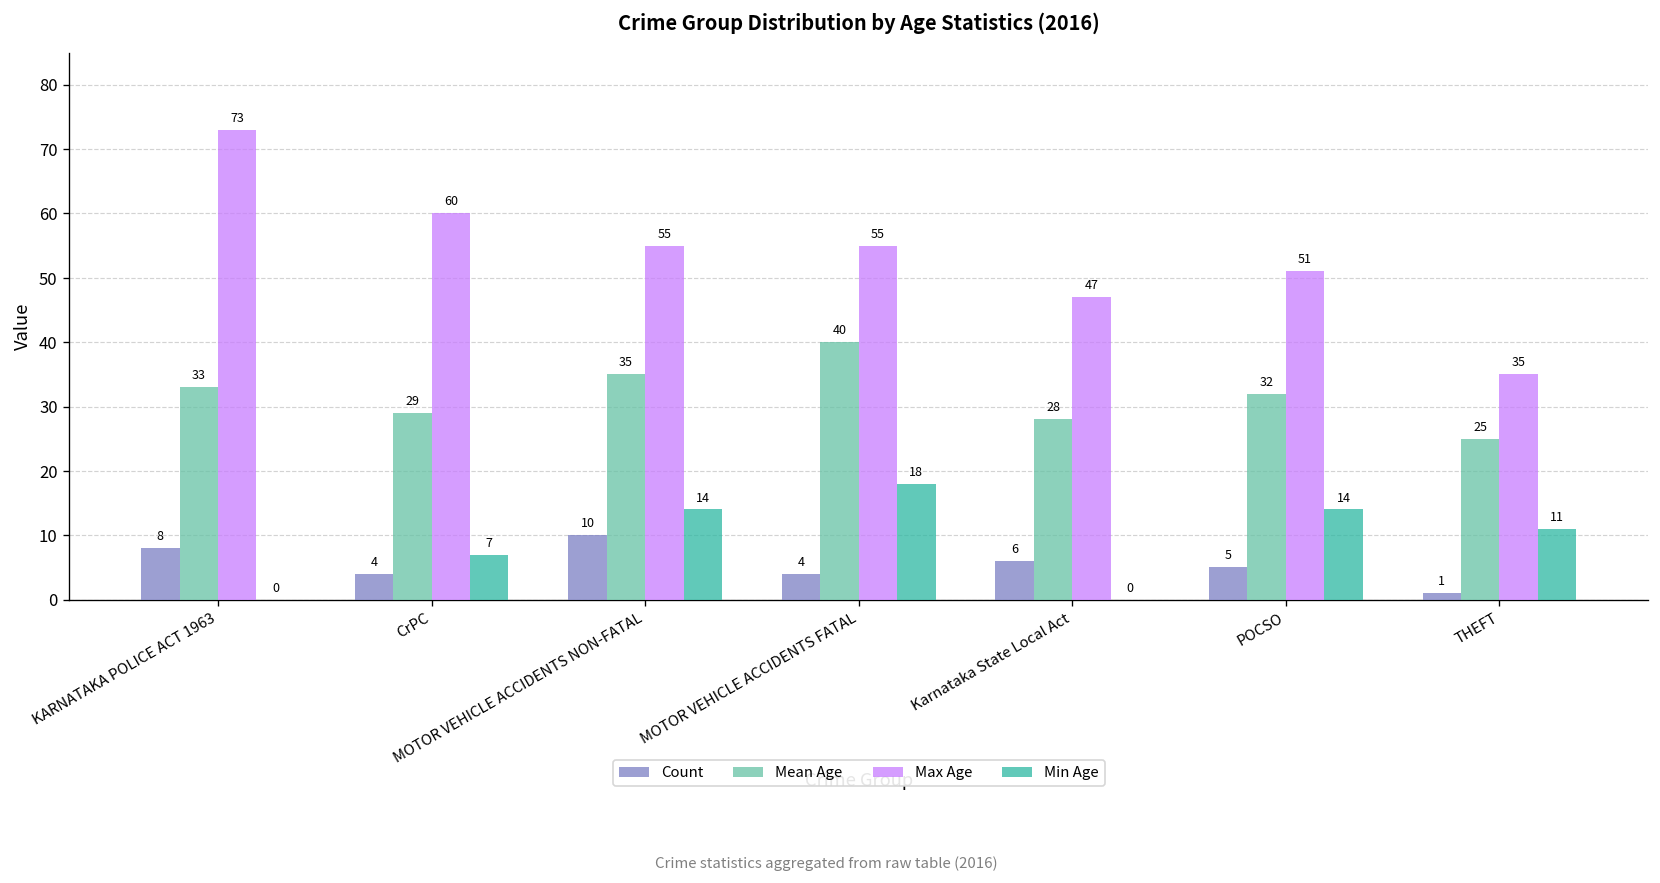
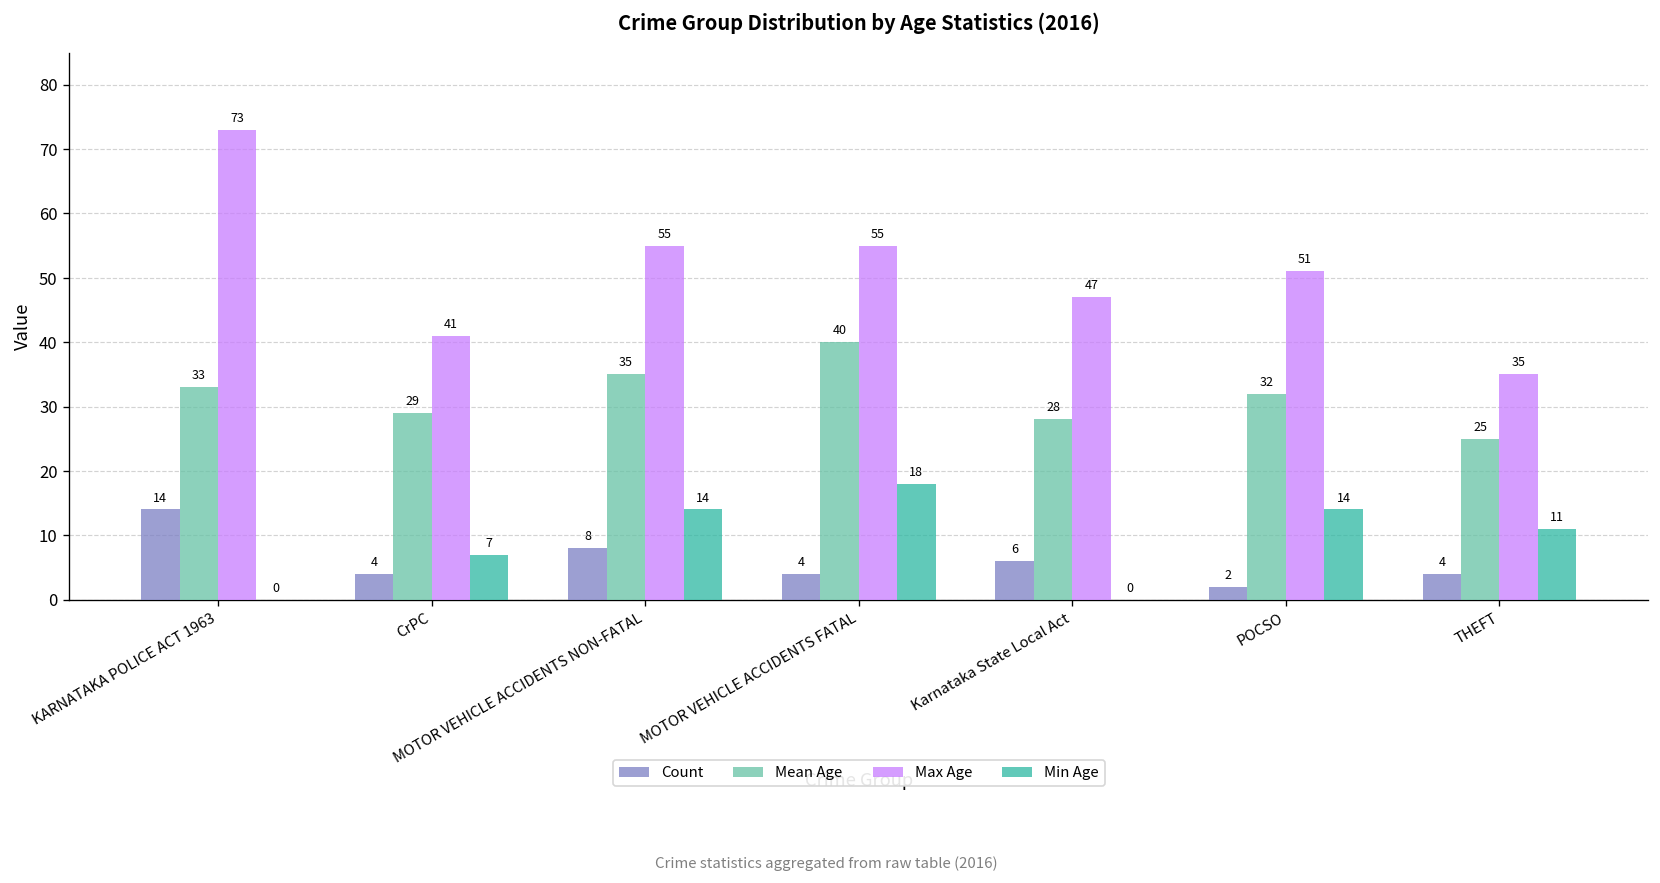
  {
    "Count": {
-     "KARNATAKA POLICE ACT 1963": 8,
+     "KARNATAKA POLICE ACT 1963": 14,
      "CrPC": 4,
-     "MOTOR VEHICLE ACCIDENTS NON-FATAL": 10,
+     "MOTOR VEHICLE ACCIDENTS NON-FATAL": 8,
      "MOTOR VEHICLE ACCIDENTS FATAL": 4,
      "Karnataka State Local Act": 6,
-     "POCSO": 5,
-     "THEFT": 1
+     "POCSO": 2,
+     "THEFT": 4
    },
    "Max Age": {
      "KARNATAKA POLICE ACT 1963": 73,
-     "CrPC": 60,
+     "CrPC": 41,
      "MOTOR VEHICLE ACCIDENTS NON-FATAL": 55,
      "MOTOR VEHICLE ACCIDENTS FATAL": 55,
      "Karnataka State Local Act": 47,
      "POCSO": 51,
      "THEFT": 35
    }
  }
